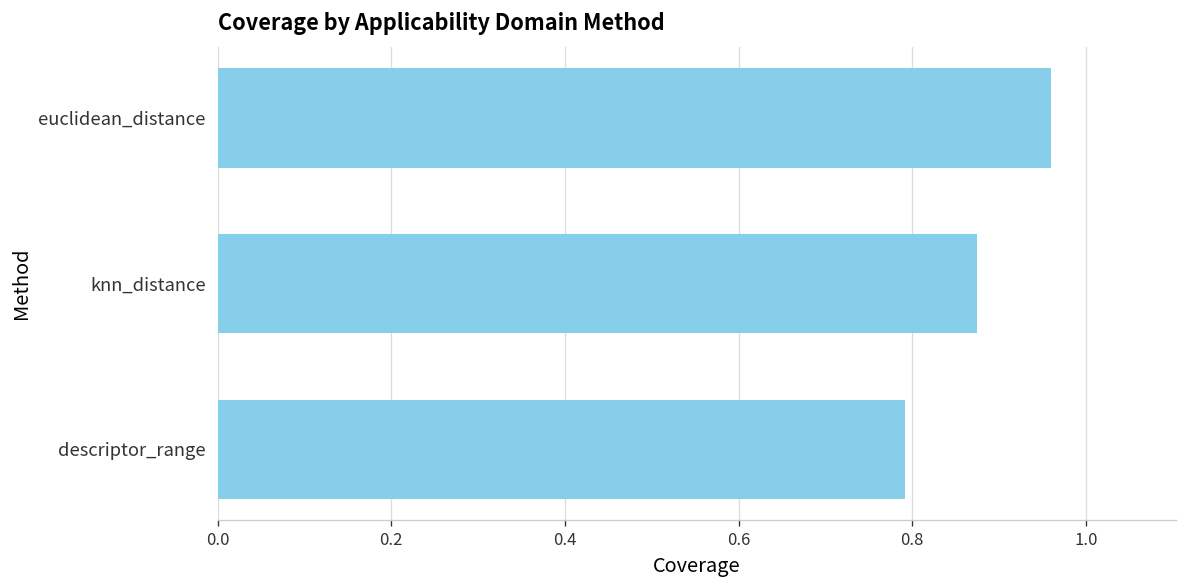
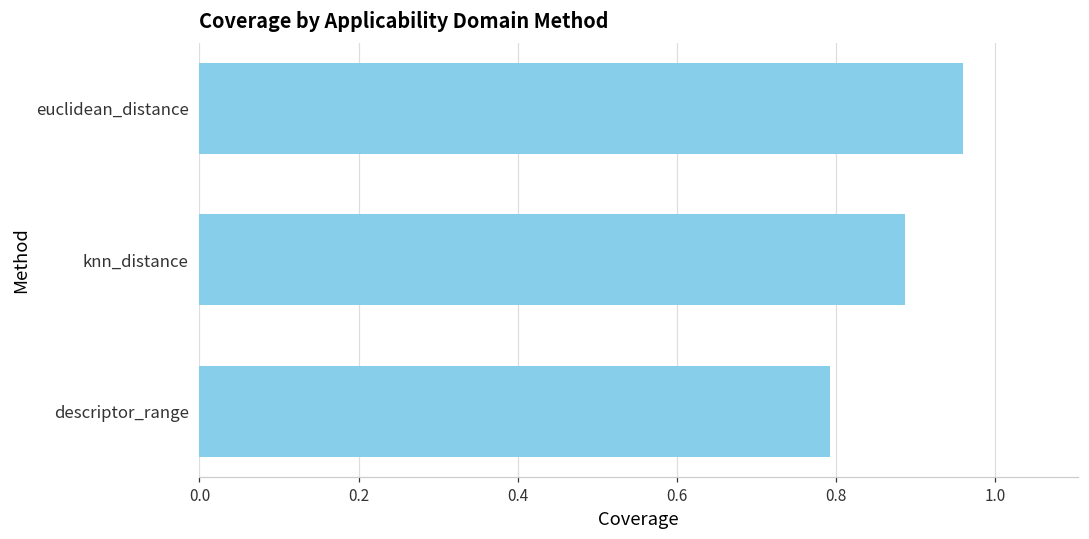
  {
    "euclidean_distance": 0.96,
-   "knn_distance": 0.88,
+   "knn_distance": 0.89,
    "descriptor_range": 0.79
  }
